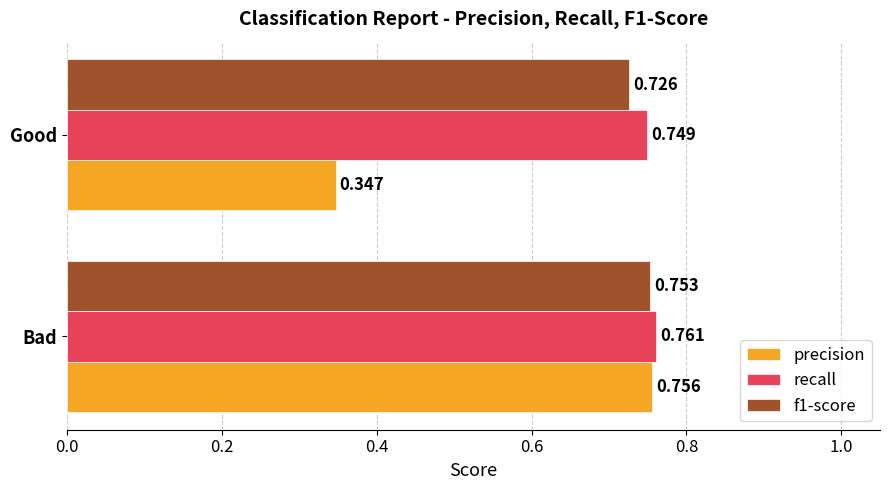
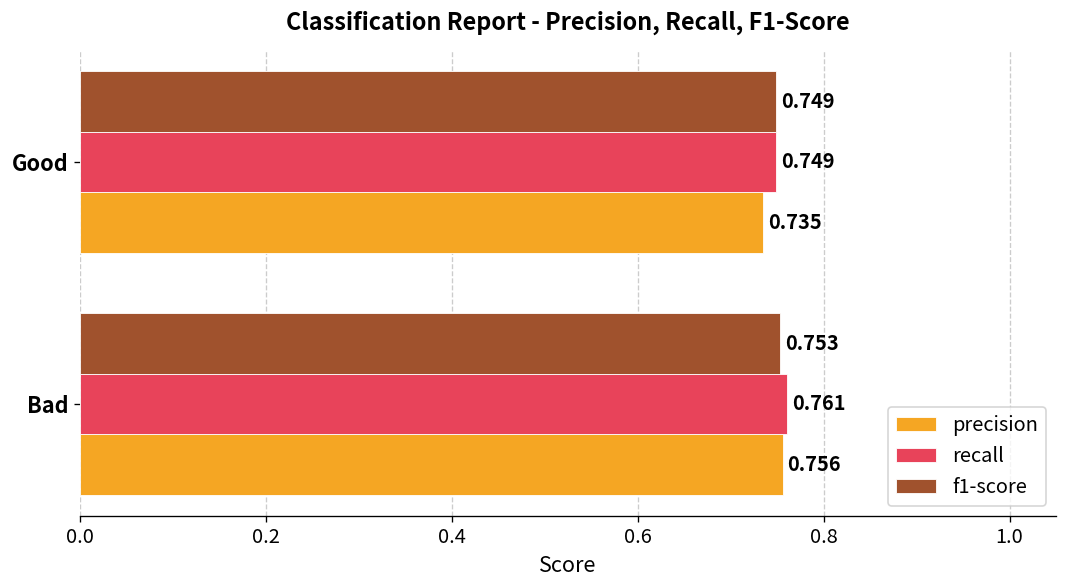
  {
    "precision": {
-     "Good": 0.347,
+     "Good": 0.735,
      "Bad": 0.756
    },
    "recall": {
      "Good": 0.749,
      "Bad": 0.761
    },
    "f1-score": {
-     "Good": 0.726,
+     "Good": 0.749,
      "Bad": 0.753
    }
  }
